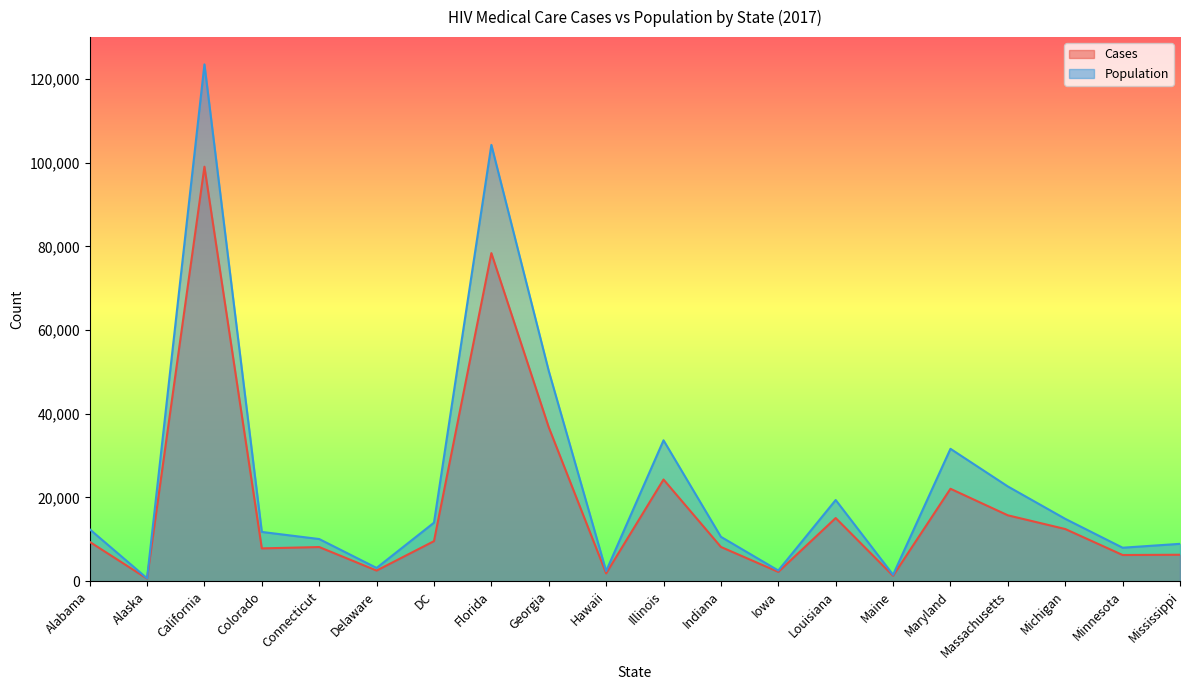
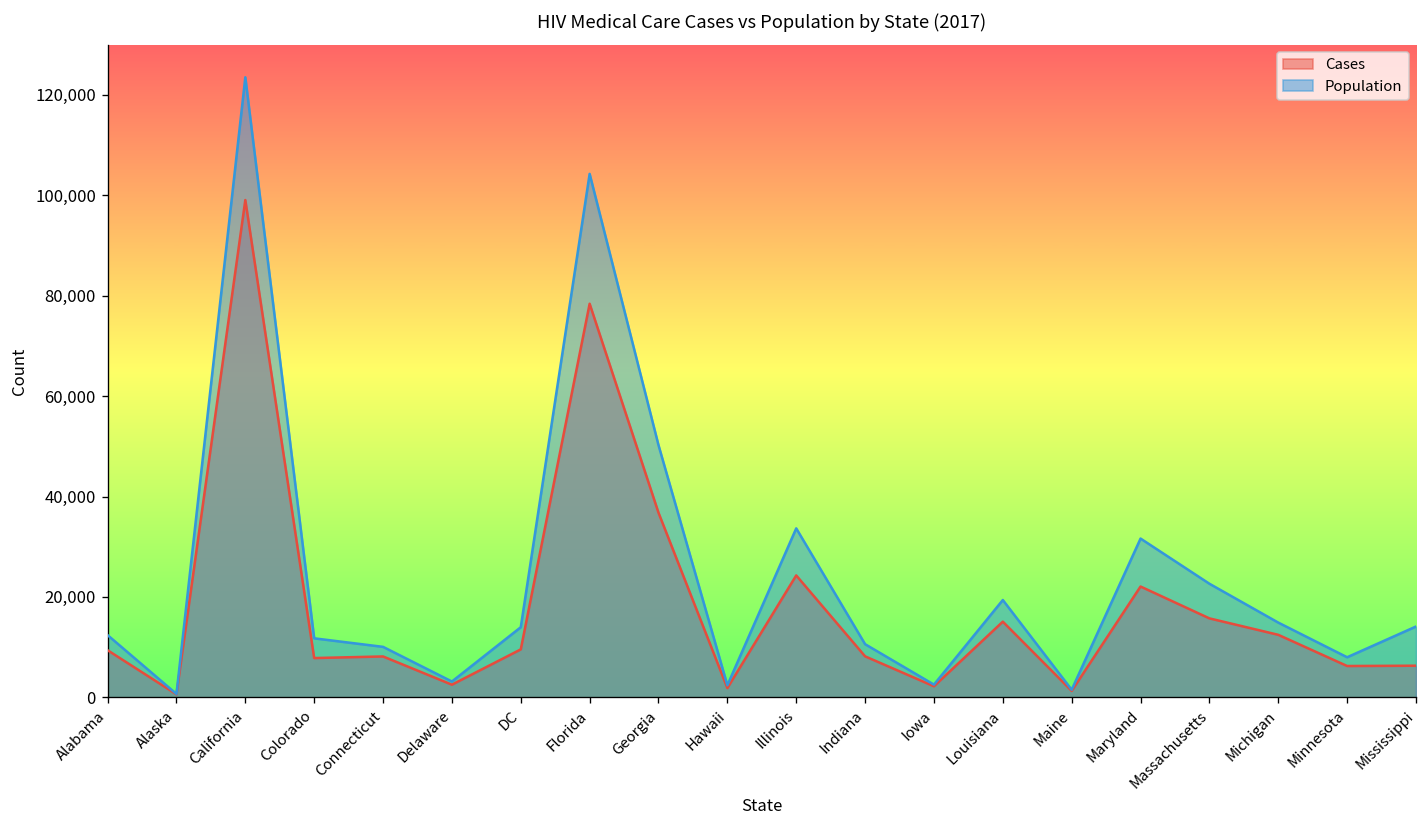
  {
    "Cases": {
      "Alabama": "9,000",
      "California": "99,000",
      "Colorado": "8,000",
      "Connecticut": "8,000",
      "Delaware": "3,000",
      "DC": "10,000",
      "Florida": "78,000",
      "Georgia": "37,000",
      "Illinois": "24,000",
      "Indiana": "8,000",
      "Louisiana": "15,000",
      "Maryland": "22,000",
      "Massachusetts": "16,000",
      "Michigan": "12,000",
      "Minnesota": "6,000",
      "Mississippi": "6,000"
    },
    "Population": {
      "Alabama": "12,000",
      "California": "123,000",
      "Colorado": "12,000",
      "Connecticut": "10,000",
      "Delaware": "3,000",
      "DC": "14,000",
      "Florida": "104,000",
      "Georgia": "50,000",
      "Illinois": "34,000",
      "Indiana": "11,000",
      "Louisiana": "19,000",
      "Maryland": "32,000",
      "Massachusetts": "23,000",
      "Michigan": "15,000",
      "Minnesota": "8,000",
-     "Mississippi": "9,000"
+     "Mississippi": "14,000"
    }
  }
